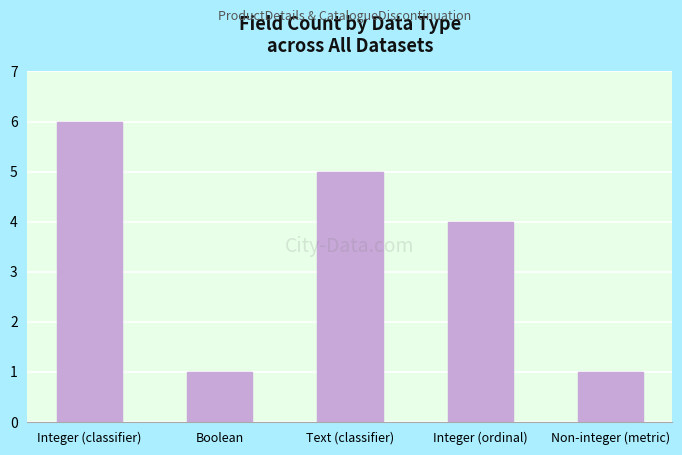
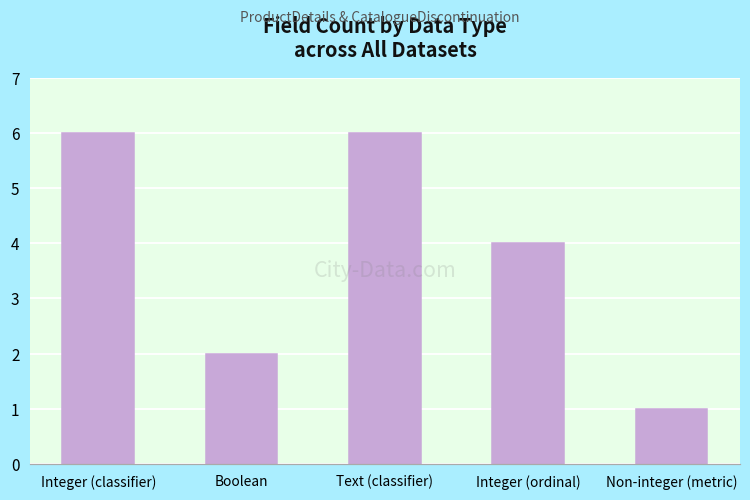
  {
    "Integer (classifier)": 6,
-   "Boolean": 1,
-   "Text (classifier)": 5,
+   "Boolean": 2,
+   "Text (classifier)": 6,
    "Integer (ordinal)": 4,
    "Non-integer (metric)": 1
  }
